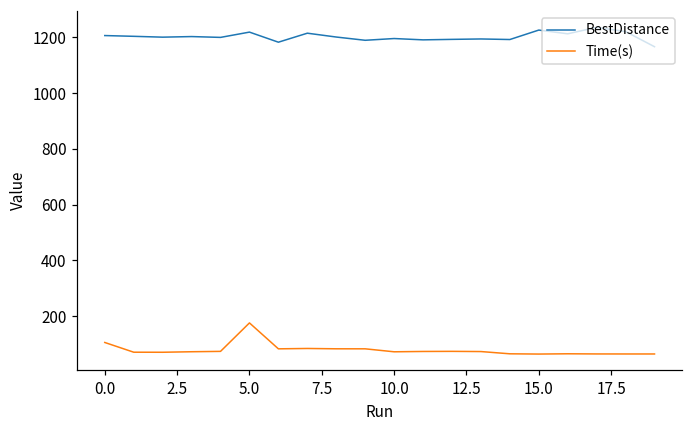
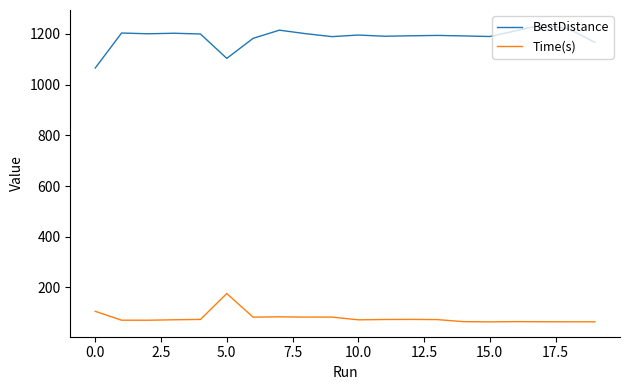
  {
    "BestDistance": {
-     "0.0": 1210,
-     "5.0": 1220,
+     "0.0": 1070,
+     "5.0": 1100,
      "10.0": 1200,
-     "15.0": 1230
+     "15.0": 1190
    },
    "Time(s)": {
      "0.0": 110,
      "5.0": 180,
      "10.0": 70,
      "15.0": 60
    }
  }
